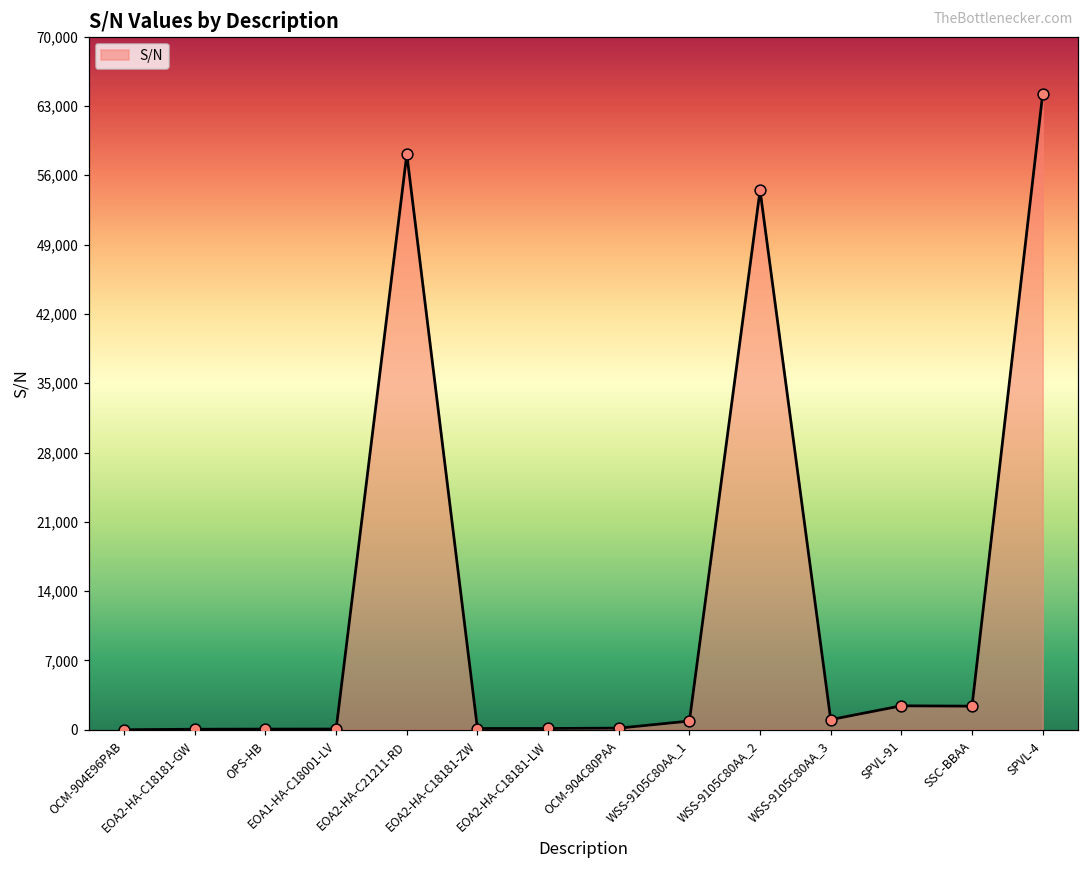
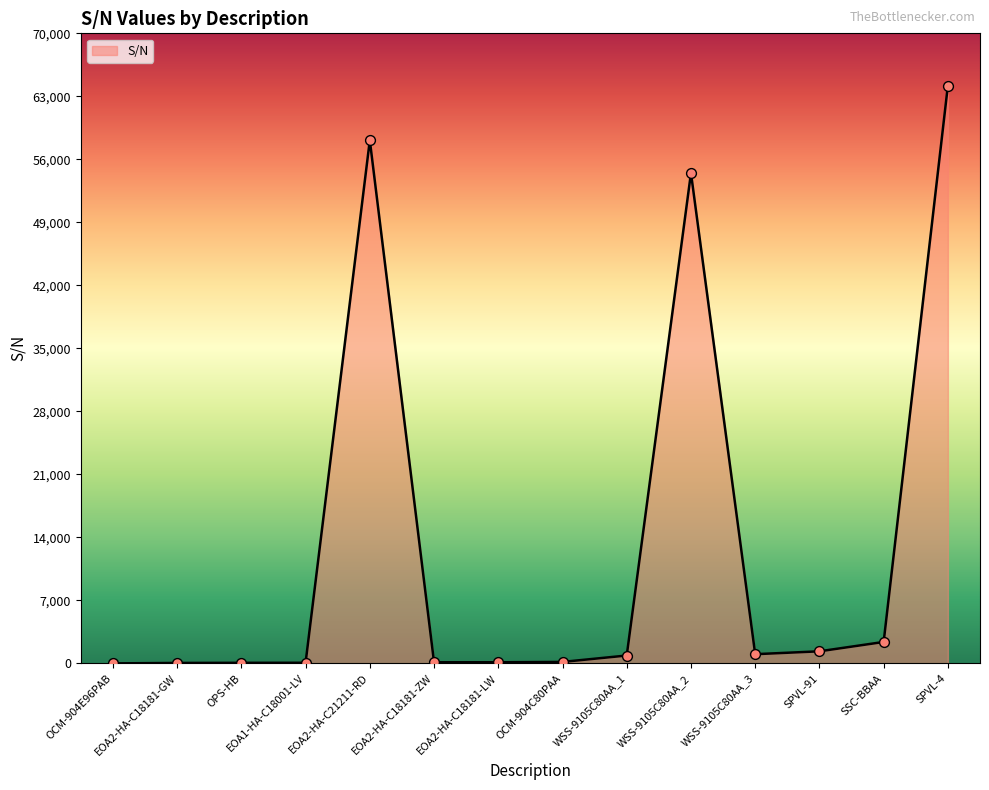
  {
    "OCM-904E96PAB": "0",
    "EOA2-HA-C18181-GW": "0",
    "OPS-HB": "0",
    "EOA1-HA-C18001-LV": "0",
    "EOA2-HA-C21211-RD": "58,000",
    "EOA2-HA-C18181-ZW": "0",
    "EOA2-HA-C18181-LW": "0",
    "OCM-904C80PAA": "0",
    "WSS-9105C80AA_1": "1,000",
    "WSS-9105C80AA_2": "54,000",
    "WSS-9105C80AA_3": "1,000",
-   "SPVL-91": "2,000",
+   "SPVL-91": "1,000",
    "SSC-BBAA": "2,000",
    "SPVL-4": "64,000"
  }
